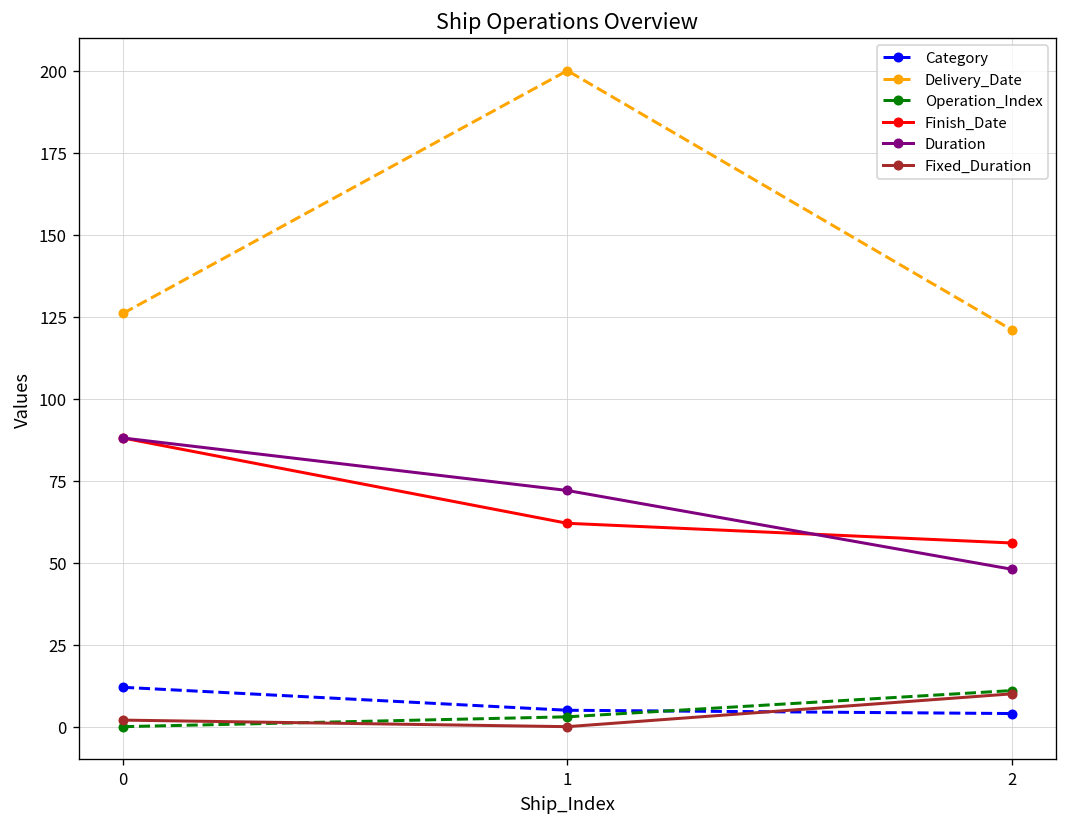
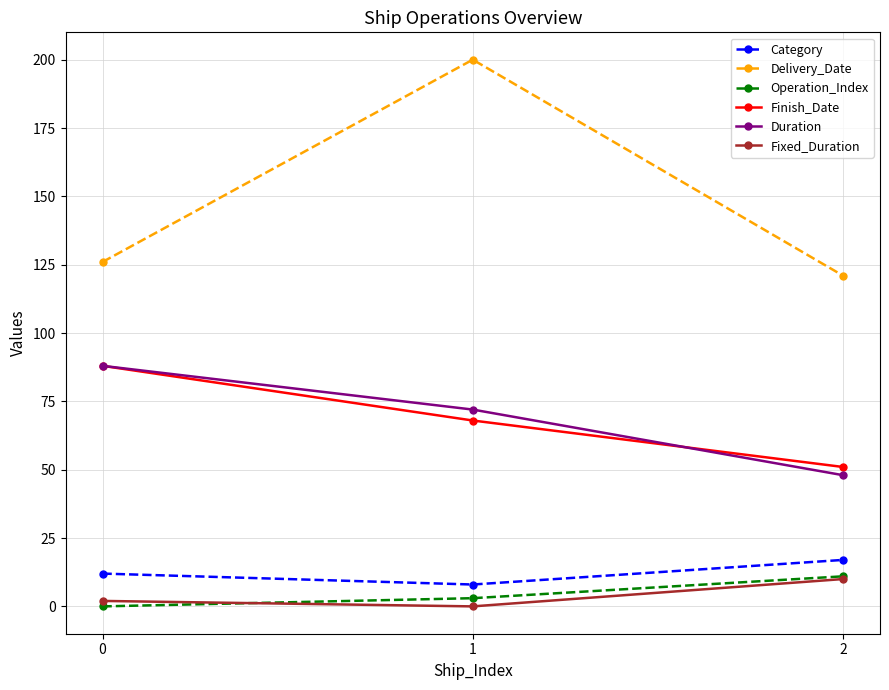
  {
    "Category": {
      "0": 12,
-     "1": 5,
-     "2": 4
+     "1": 8,
+     "2": 17
    },
    "Delivery_Date": {
      "0": 126,
      "1": 200,
      "2": 121
    },
    "Operation_Index": {
      "0": 0,
      "1": 3,
      "2": 11
    },
    "Finish_Date": {
-     "1": 62,
-     "2": 56
+     "1": 68,
+     "2": 51
    },
    "Duration": {
      "1": 72,
      "2": 48
    },
    "Fixed_Duration": {
      "0": 2,
      "1": 0,
      "2": 10
    }
  }
